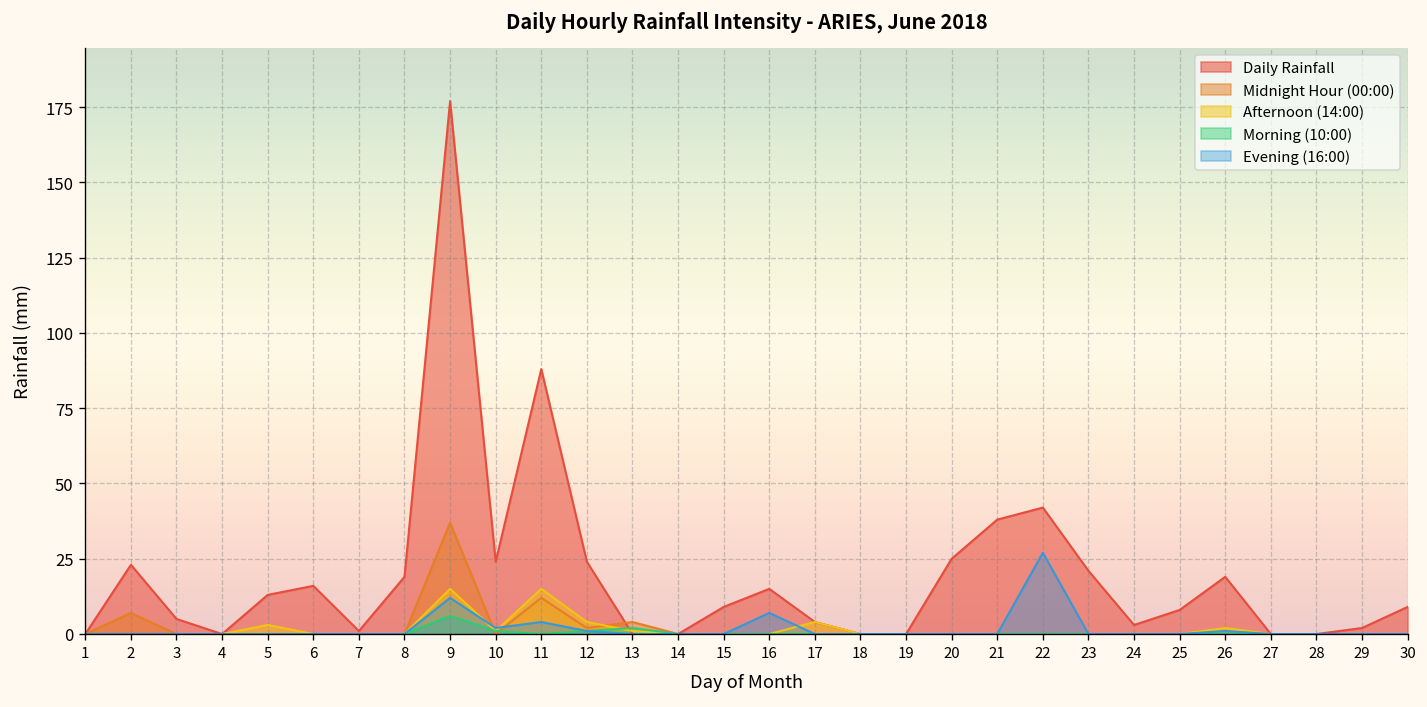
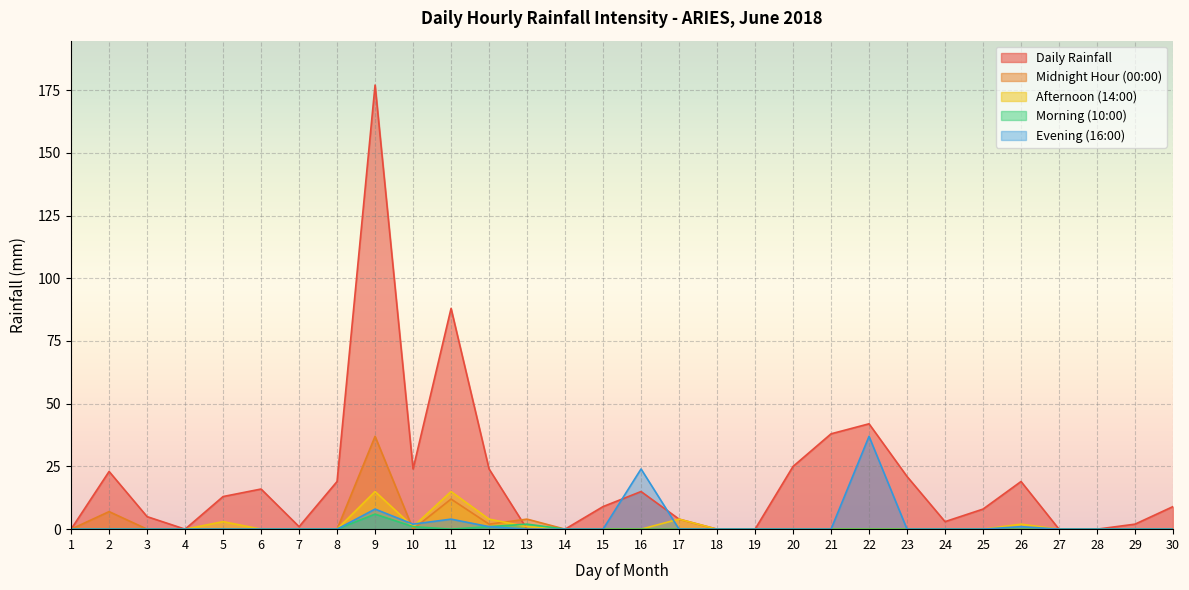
  {
    "Morning (10:00)": {
      "9": 6,
      "11": 0,
      "13": 2
    },
    "Evening (16:00)": {
-     "9": 12,
+     "9": 8,
      "10": 2,
      "11": 4,
-     "16": 7,
-     "22": 27
+     "16": 24,
+     "22": 37
    }
  }
